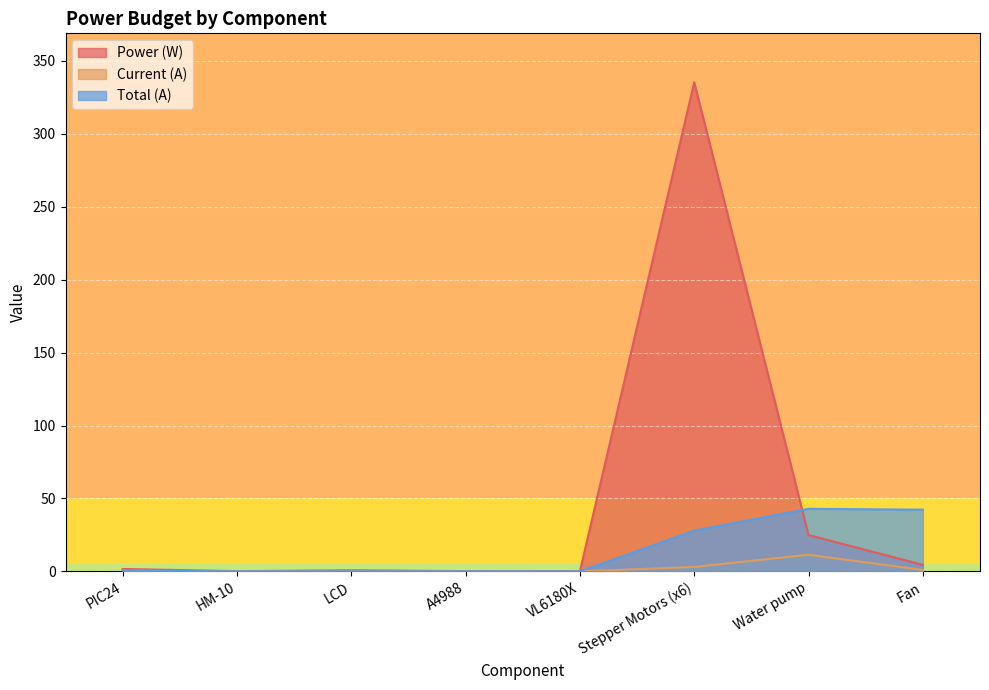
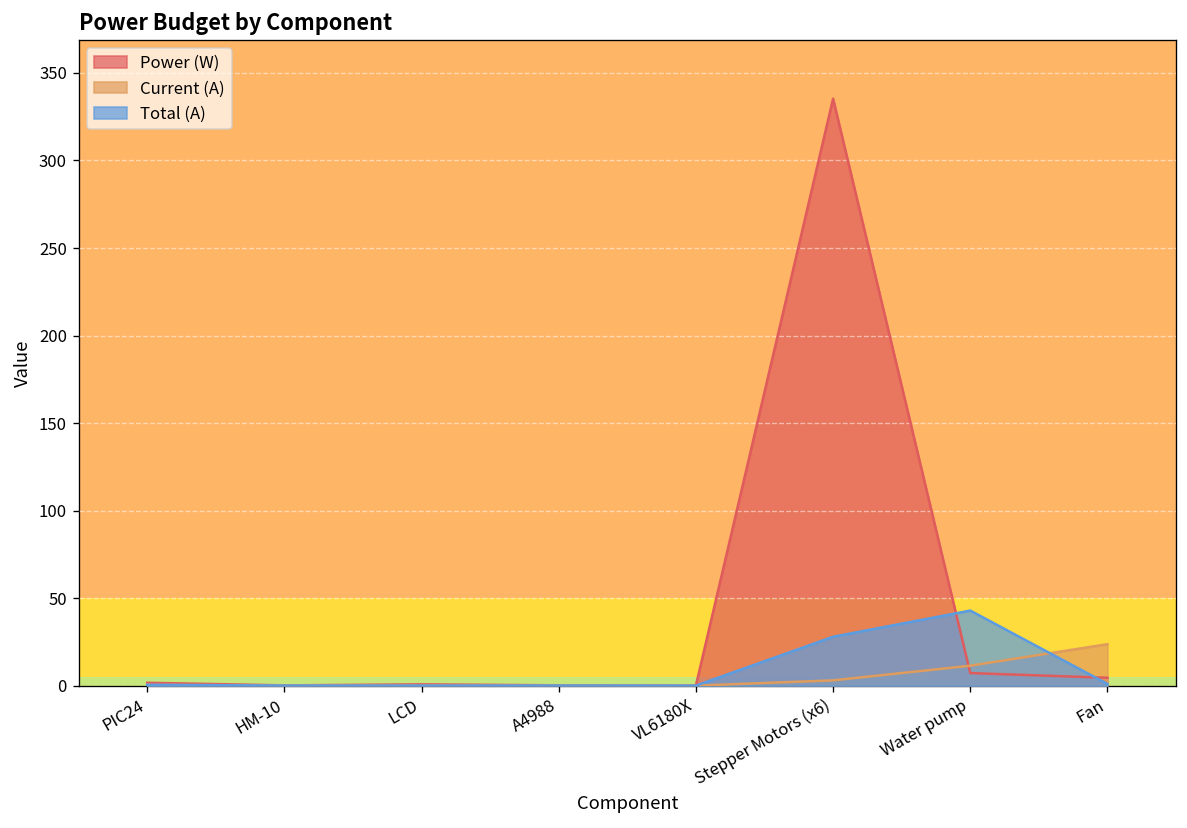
  {
    "Power (W)": {
      "Stepper Motors (x6)": 335,
-     "Water pump": 25,
+     "Water pump": 7,
      "Fan": 5
    },
    "Current (A)": {
      "Stepper Motors (x6)": 3,
      "Water pump": 11,
-     "Fan": 1
+     "Fan": 24
    },
    "Total (A)": {
      "Stepper Motors (x6)": 28,
      "Water pump": 43,
-     "Fan": 42
+     "Fan": 1
    }
  }
